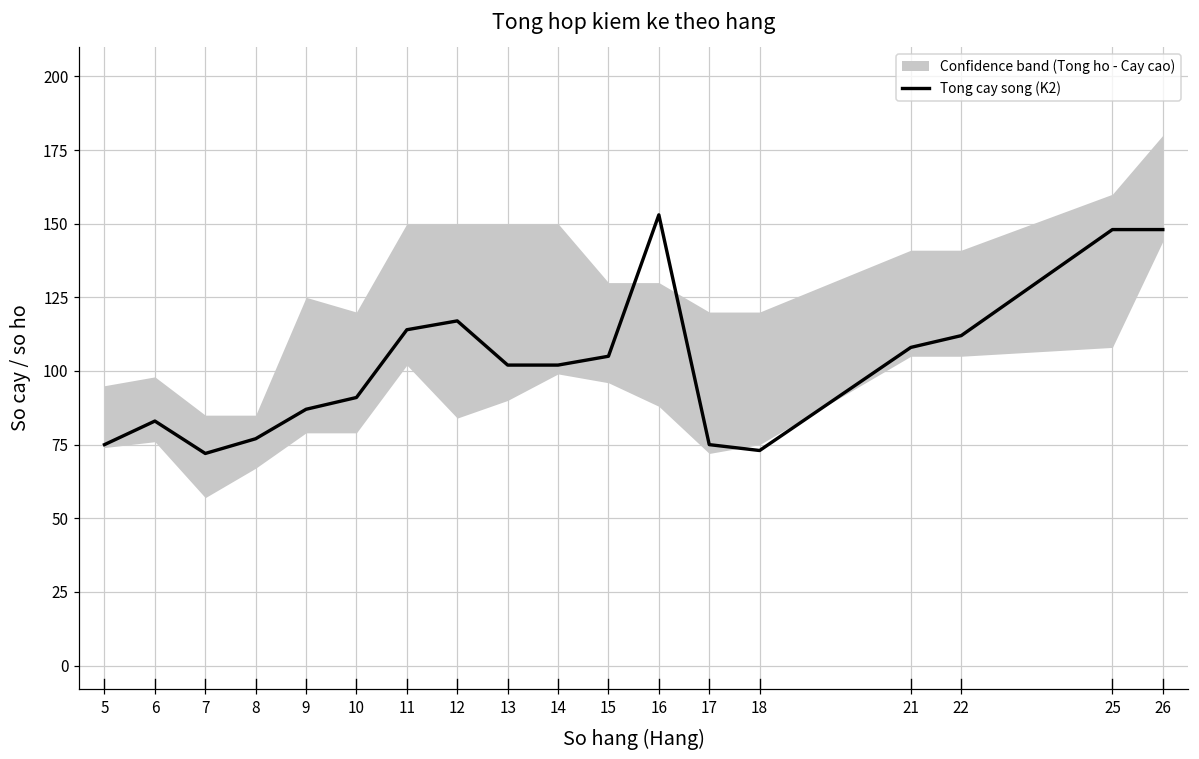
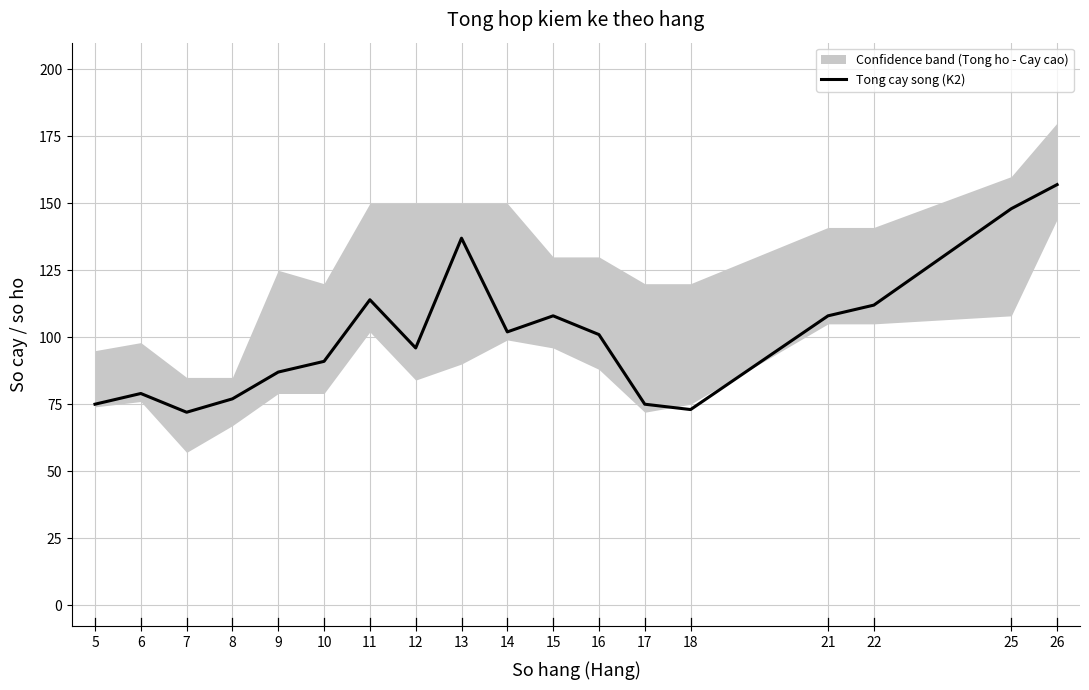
  {
    "Tong cay song (K2)": {
      "5": 75,
-     "6": 83,
+     "6": 79,
      "7": 72,
      "8": 77,
      "9": 87,
      "10": 91,
      "11": 114,
-     "12": 117,
-     "13": 102,
+     "12": 96,
+     "13": 137,
      "14": 102,
-     "15": 105,
-     "16": 153,
+     "15": 108,
+     "16": 101,
      "17": 75,
      "18": 73,
      "21": 108,
      "22": 112,
      "25": 148,
-     "26": 148
+     "26": 157
    }
  }
